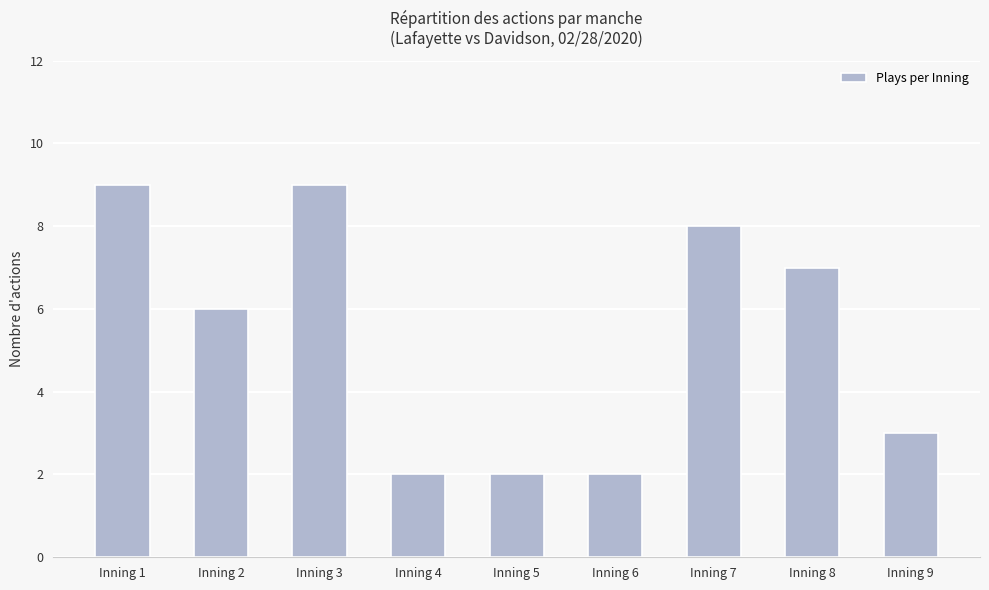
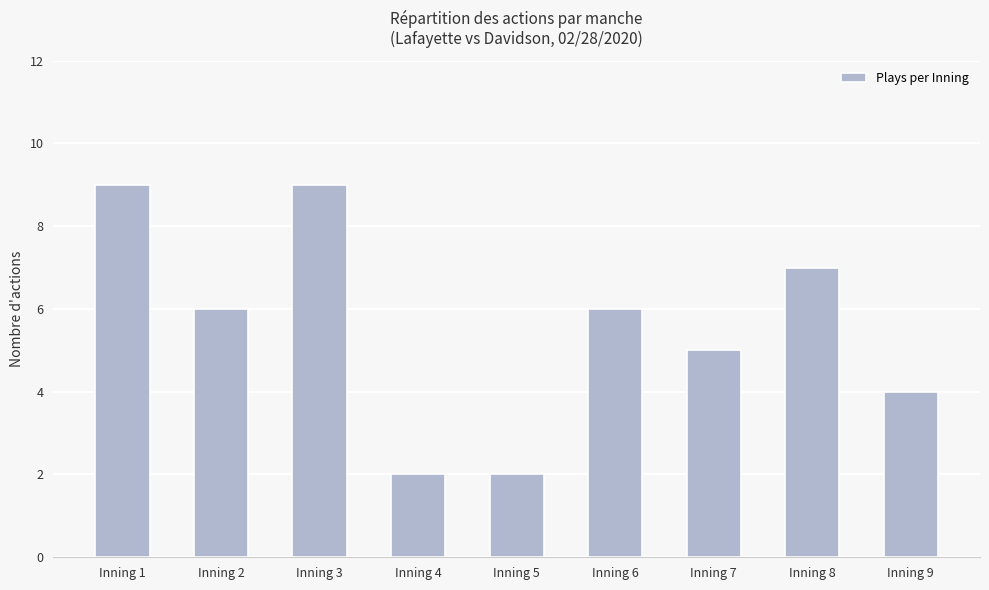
  {
    "Inning 1": 9,
    "Inning 2": 6,
    "Inning 3": 9,
    "Inning 4": 2,
    "Inning 5": 2,
-   "Inning 6": 2,
-   "Inning 7": 8,
+   "Inning 6": 6,
+   "Inning 7": 5,
    "Inning 8": 7,
-   "Inning 9": 3
+   "Inning 9": 4
  }
